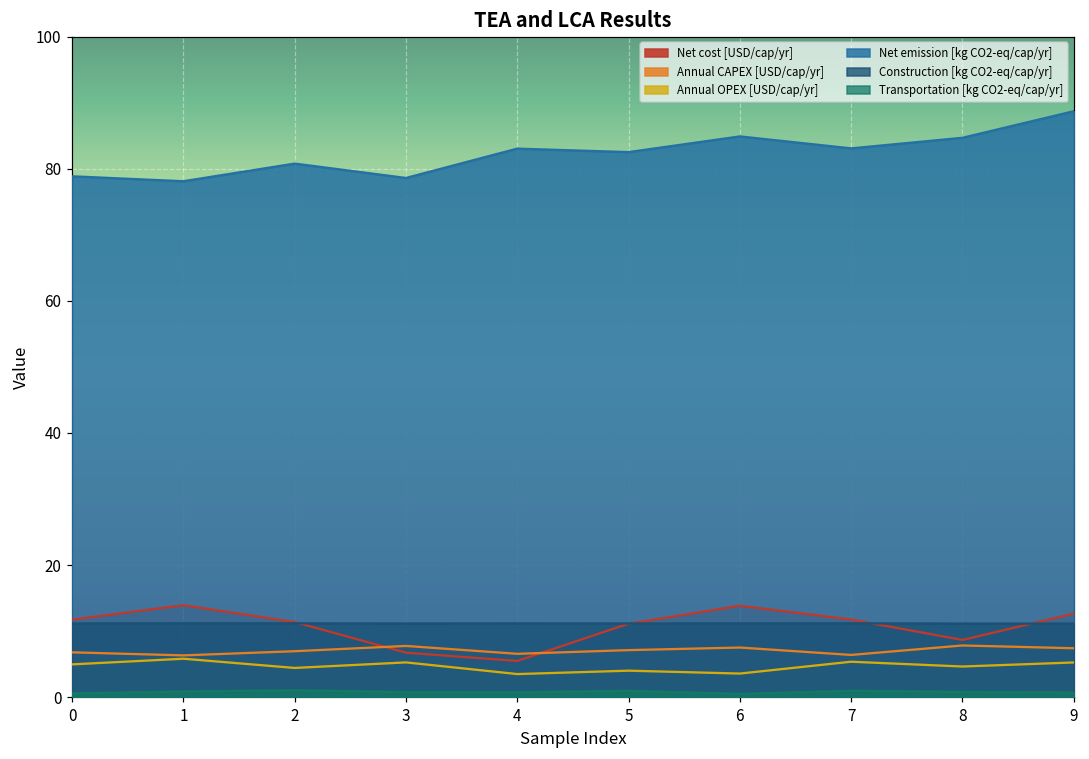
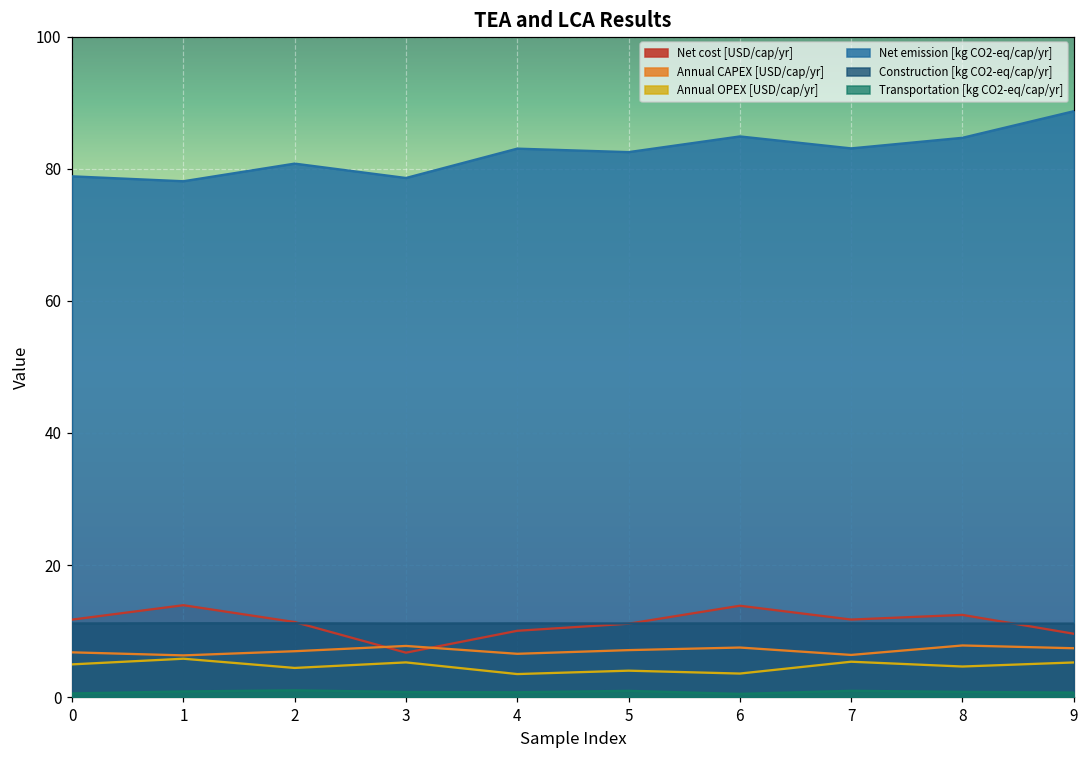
  {
    "Net cost [USD/cap/yr]": {
      "0": 12,
      "1": 14,
      "3": 7,
-     "4": 5,
+     "4": 10,
      "6": 14,
      "7": 12,
-     "8": 9,
-     "9": 13
+     "8": 12,
+     "9": 10
    }
  }
